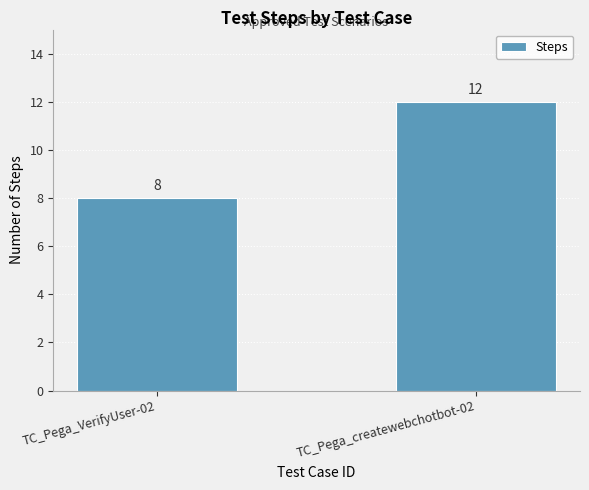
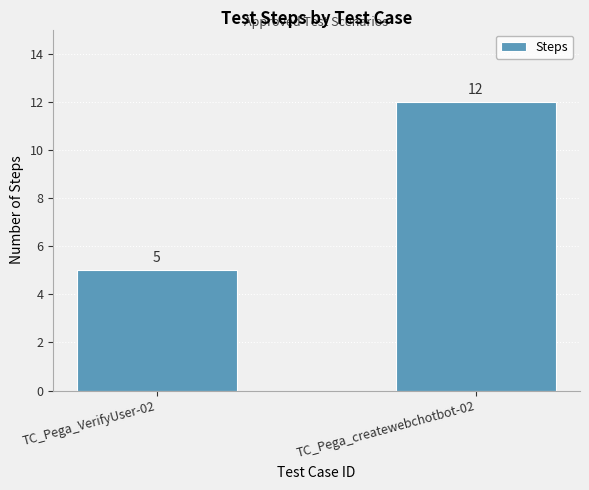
  {
-   "TC_Pega_VerifyUser-02": 8,
+   "TC_Pega_VerifyUser-02": 5,
    "TC_Pega_createwebchotbot-02": 12
  }
